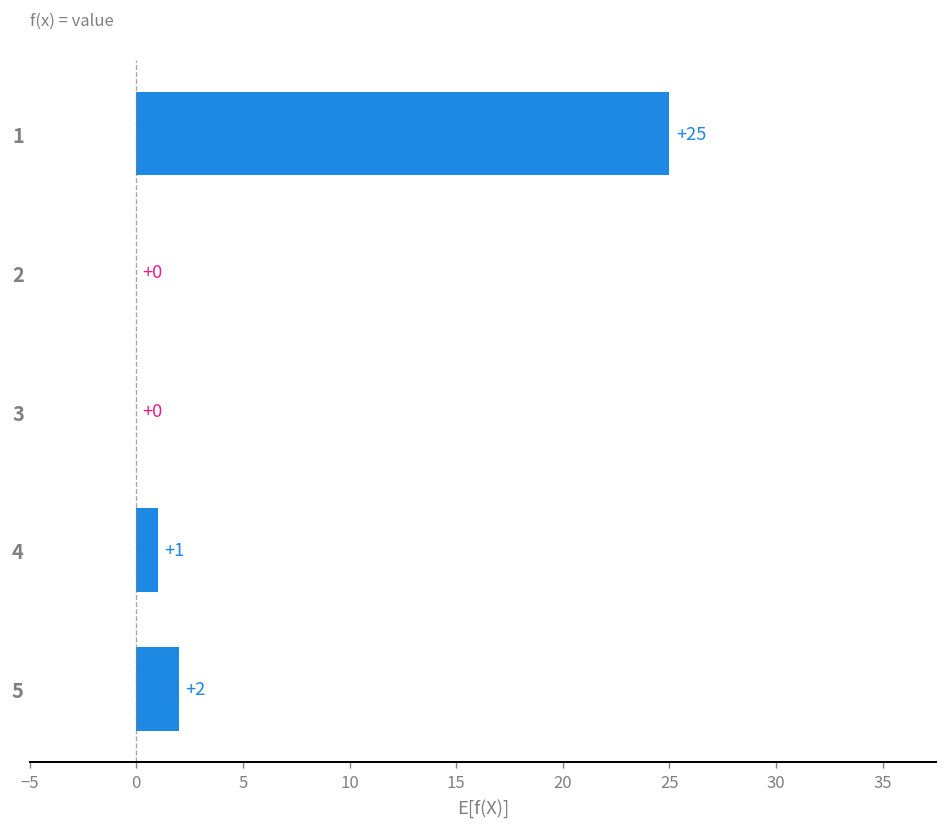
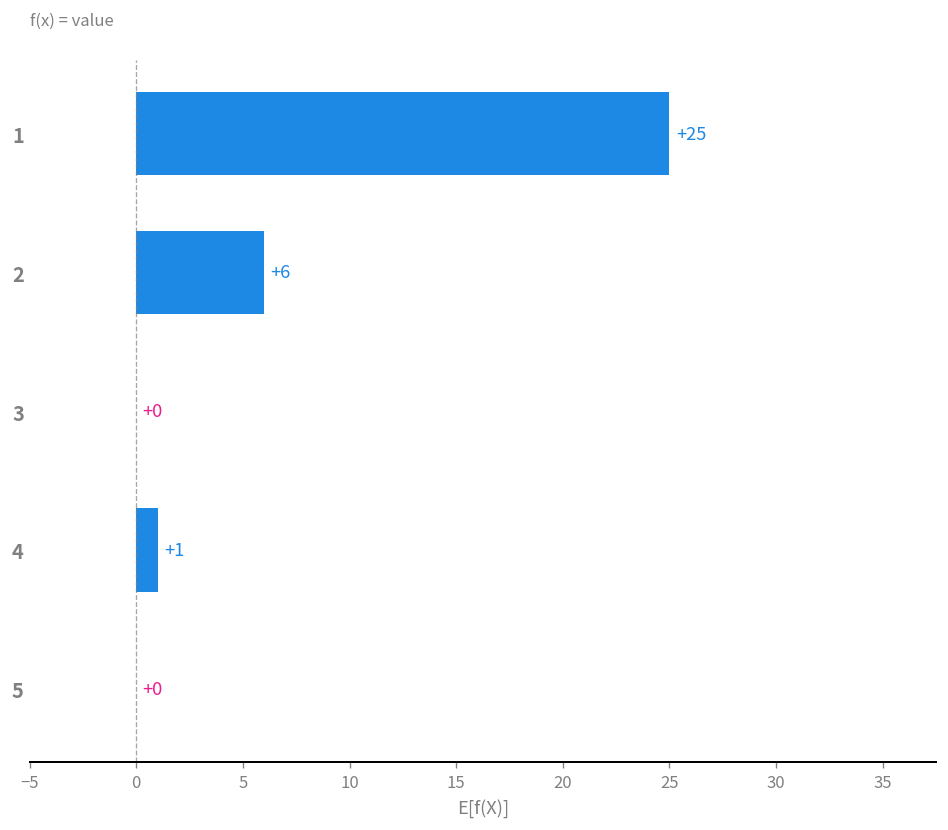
  {
    "1": "+25",
-   "2": "+0",
+   "2": "+6",
    "3": "+0",
    "4": "+1",
-   "5": "+2"
+   "5": "+0"
  }
